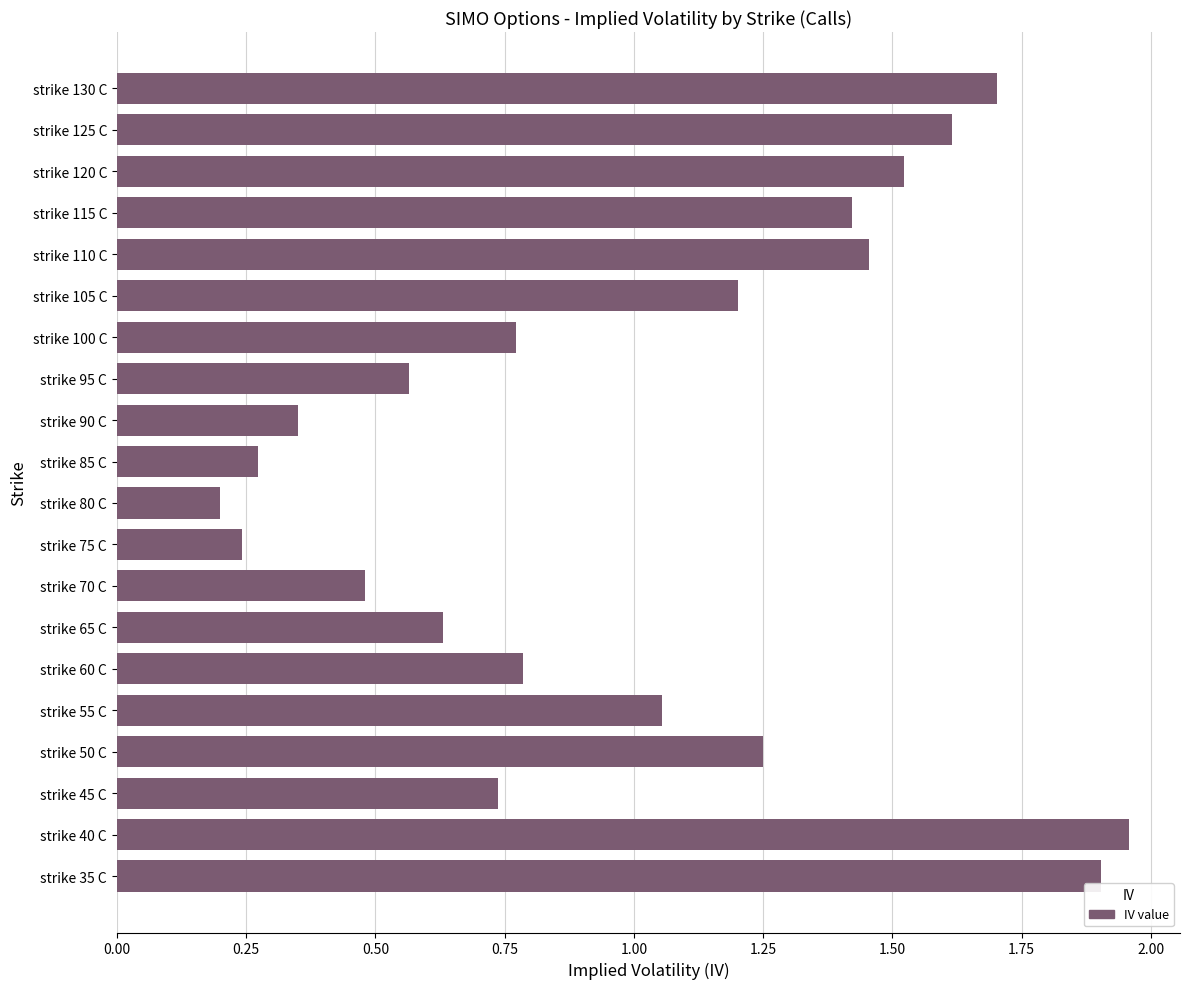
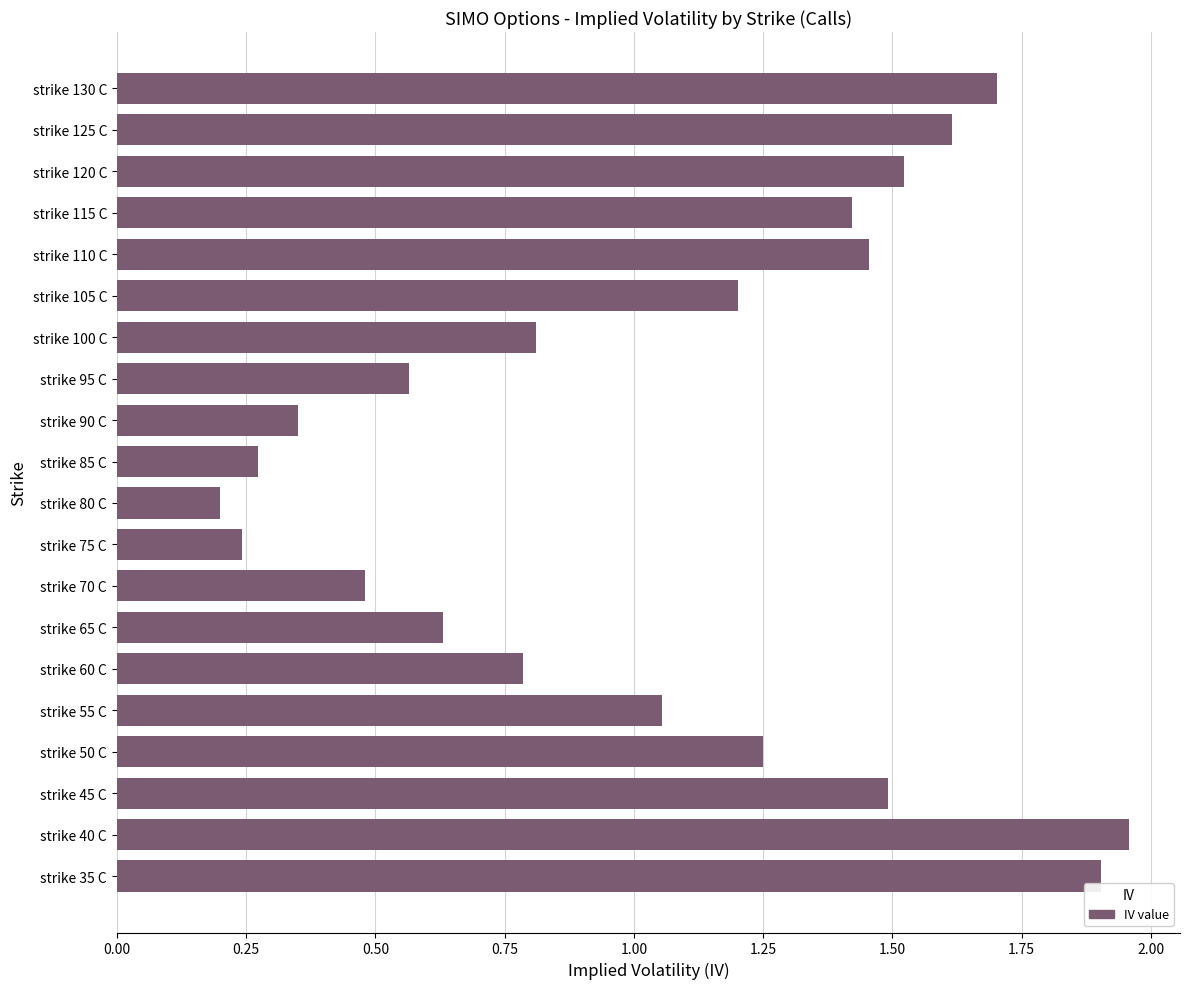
  {
    "strike 130 C": 1.70,
    "strike 125 C": 1.61,
    "strike 120 C": 1.52,
    "strike 115 C": 1.42,
    "strike 110 C": 1.46,
    "strike 105 C": 1.20,
-   "strike 100 C": 0.77,
+   "strike 100 C": 0.81,
    "strike 95 C": 0.57,
    "strike 90 C": 0.35,
    "strike 85 C": 0.27,
    "strike 80 C": 0.20,
    "strike 75 C": 0.24,
    "strike 70 C": 0.48,
    "strike 65 C": 0.63,
    "strike 60 C": 0.79,
    "strike 55 C": 1.06,
    "strike 50 C": 1.25,
-   "strike 45 C": 0.74,
+   "strike 45 C": 1.49,
    "strike 40 C": 1.96,
    "strike 35 C": 1.90
  }
